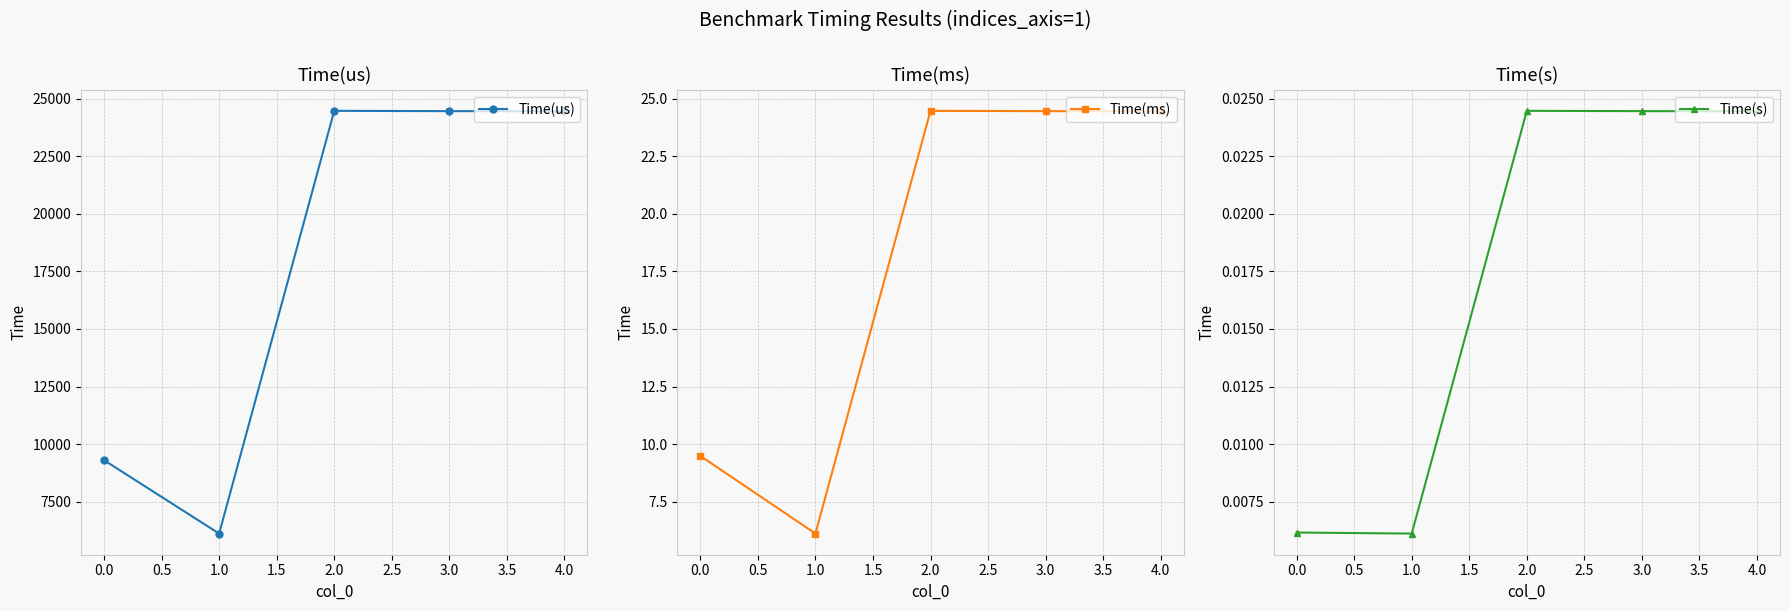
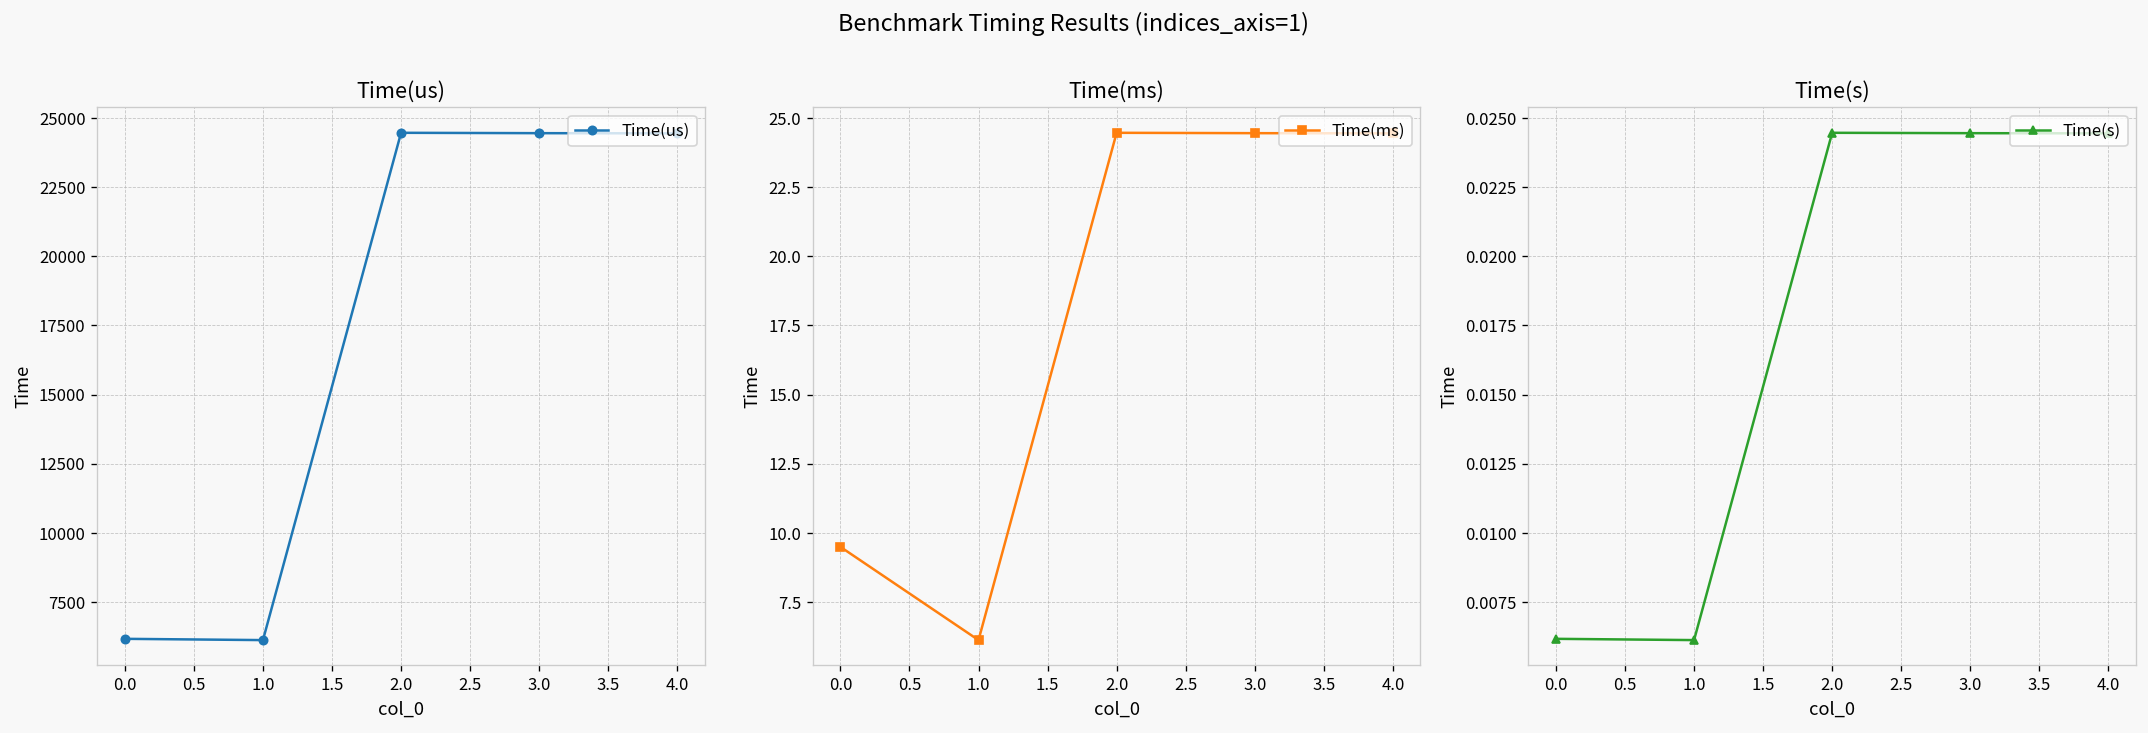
  {
    "Time(us)": {
-     "0.0": 9300,
+     "0.0": 6200,
      "1.0": 6100,
      "2.0": 24500,
      "3.0": 24500
    },
    "Time(ms)": {
      "0.0": 9.5,
      "1.0": 6.1,
      "2.0": 24.5,
      "3.0": 24.5
    },
    "Time(s)": {
      "0.0": 0.0062,
      "1.0": 0.0061,
      "2.0": 0.0245,
      "3.0": 0.0245
    }
  }
